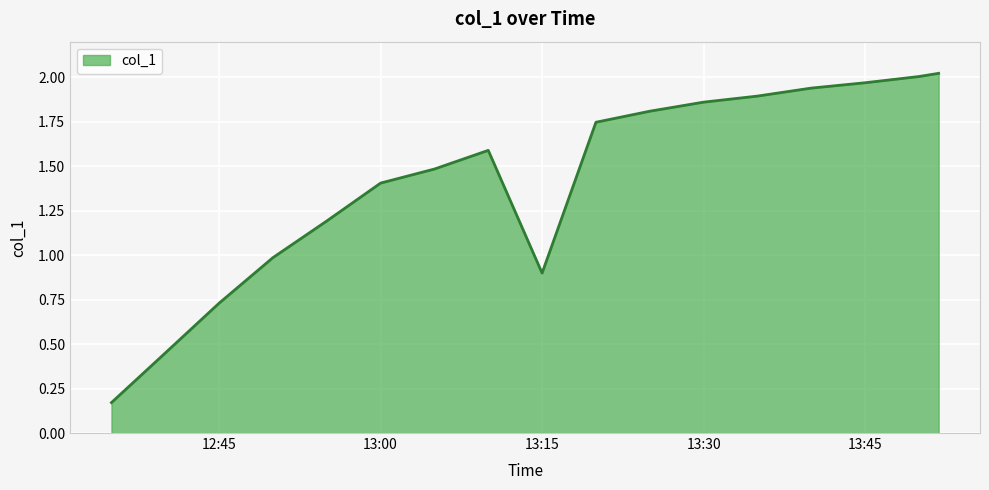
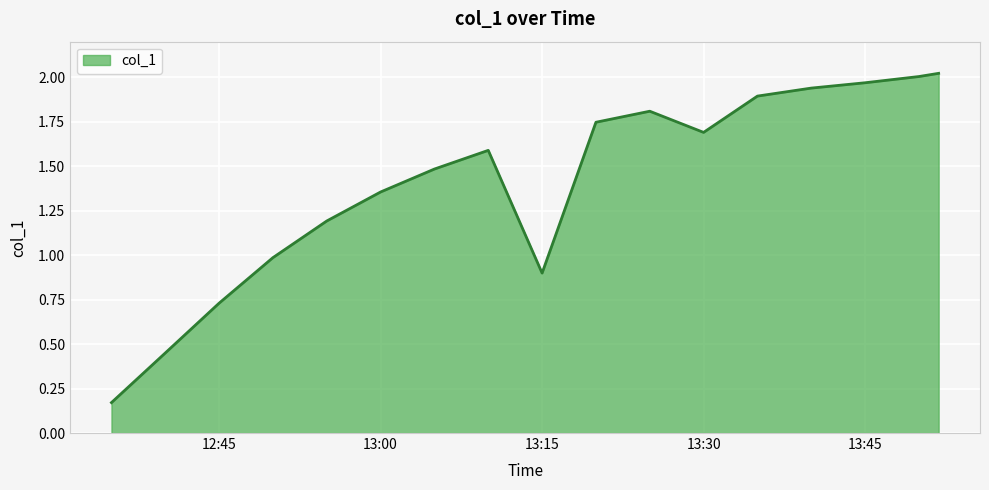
  {
    "12:45": 0.73,
-   "13:00": 1.41,
+   "13:00": 1.36,
    "13:15": 0.90,
-   "13:30": 1.86,
+   "13:30": 1.69,
    "13:45": 1.97
  }
